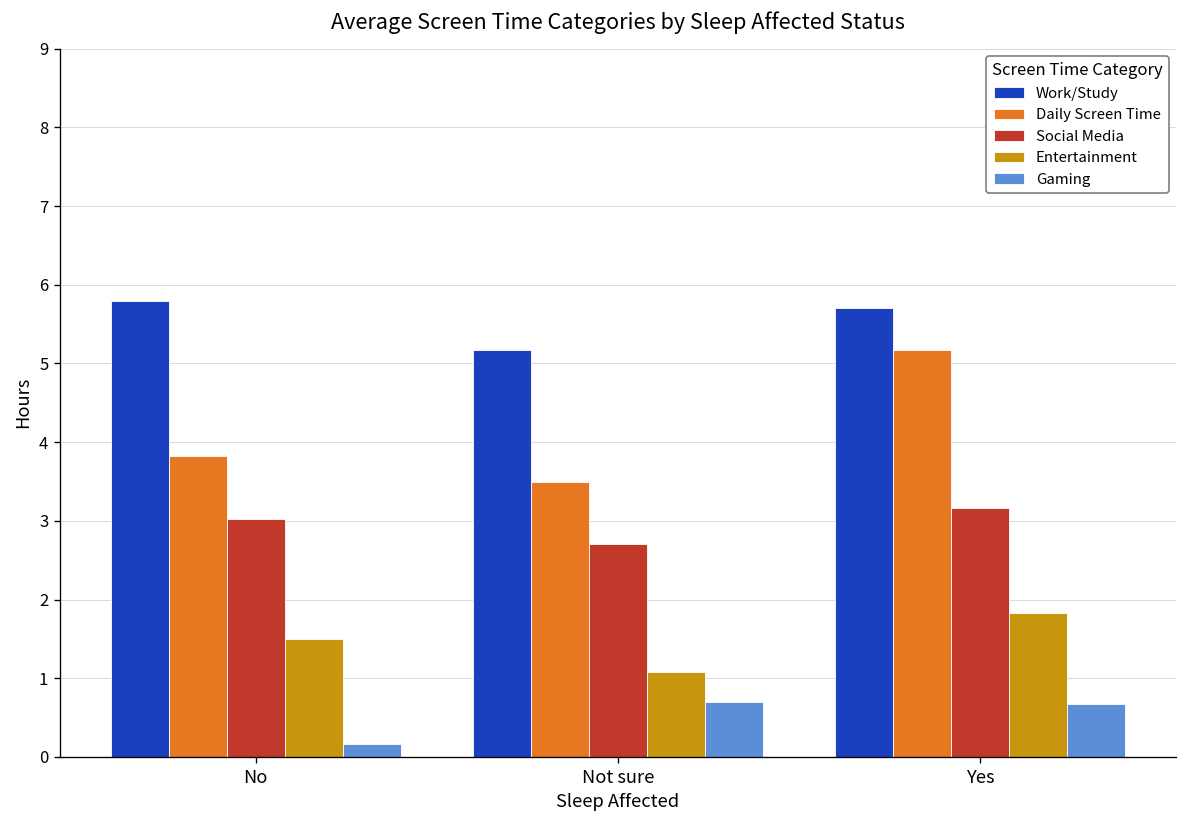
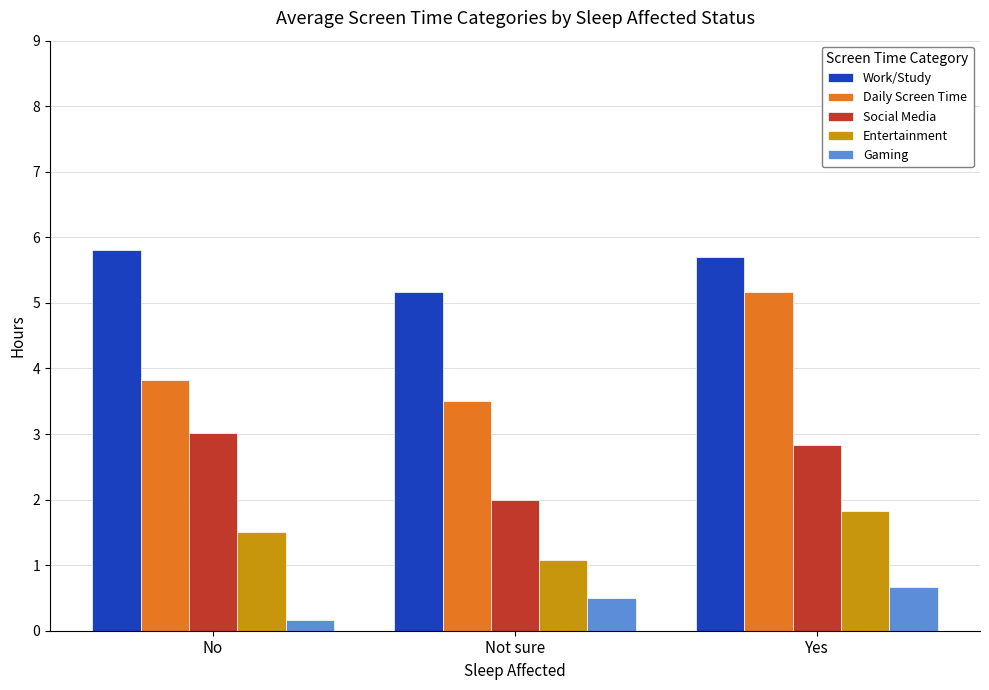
  {
    "Work/Study": {
      "No": 5.8,
      "Not sure": 5.2,
      "Yes": 5.7
    },
    "Social Media": {
      "No": 3.0,
-     "Not sure": 2.7,
-     "Yes": 3.2
+     "Not sure": 2.0,
+     "Yes": 2.8
    },
    "Gaming": {
      "No": 0.2,
-     "Not sure": 0.7,
+     "Not sure": 0.5,
      "Yes": 0.7
    }
  }
